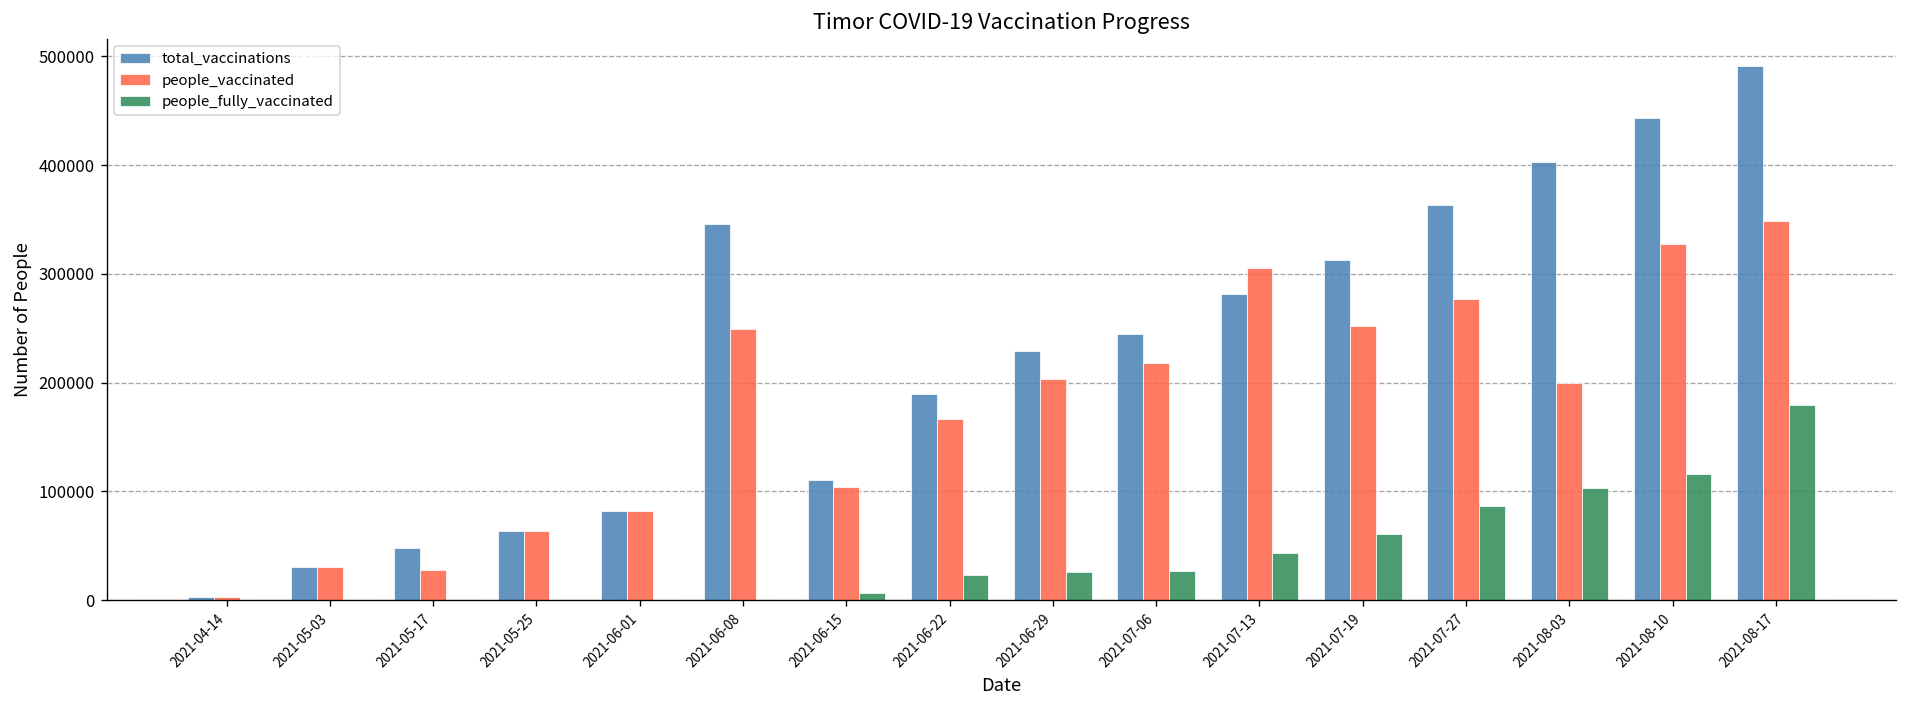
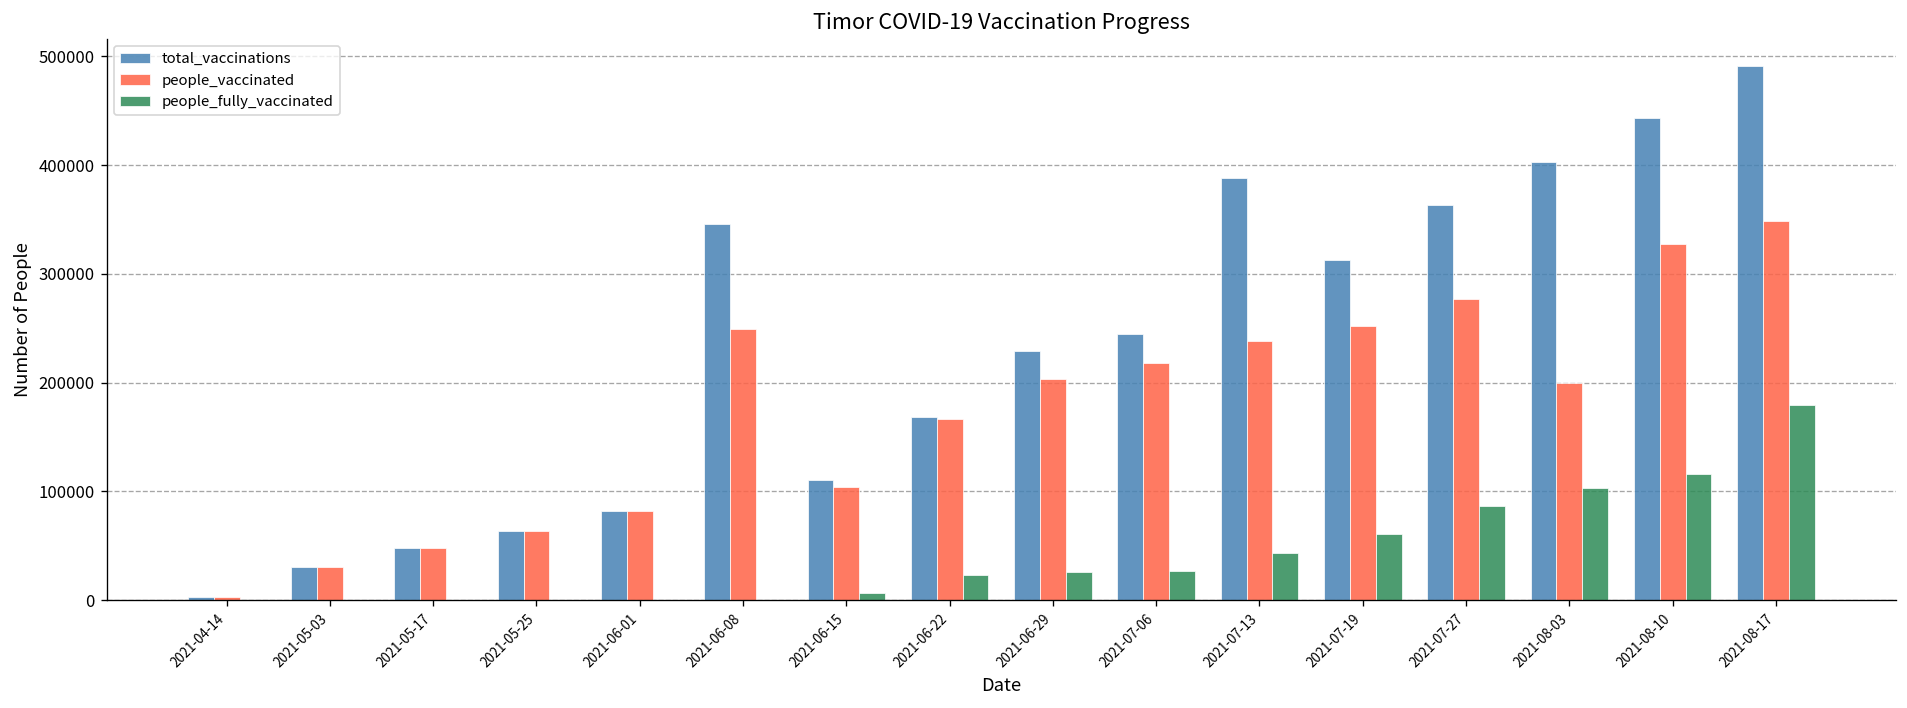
  {
    "total_vaccinations": {
      "2021-05-03": 30000,
      "2021-05-17": 50000,
      "2021-05-25": 60000,
      "2021-06-01": 80000,
      "2021-06-08": 350000,
      "2021-06-15": 110000,
-     "2021-06-22": 190000,
+     "2021-06-22": 170000,
      "2021-06-29": 230000,
      "2021-07-06": 240000,
-     "2021-07-13": 280000,
+     "2021-07-13": 390000,
      "2021-07-19": 310000,
      "2021-07-27": 360000,
      "2021-08-03": 400000,
      "2021-08-10": 440000,
      "2021-08-17": 490000
    },
    "people_vaccinated": {
      "2021-05-03": 30000,
-     "2021-05-17": 30000,
+     "2021-05-17": 50000,
      "2021-05-25": 60000,
      "2021-06-01": 80000,
      "2021-06-08": 250000,
      "2021-06-15": 100000,
      "2021-06-22": 170000,
      "2021-06-29": 200000,
      "2021-07-06": 220000,
-     "2021-07-13": 310000,
+     "2021-07-13": 240000,
      "2021-07-19": 250000,
      "2021-07-27": 280000,
      "2021-08-03": 200000,
      "2021-08-10": 330000,
      "2021-08-17": 350000
    },
    "people_fully_vaccinated": {
      "2021-04-14": 0,
      "2021-05-03": 0,
      "2021-05-17": 0,
      "2021-06-15": 10000,
      "2021-06-22": 20000,
      "2021-06-29": 30000,
      "2021-07-06": 30000,
      "2021-07-13": 40000,
      "2021-07-19": 60000,
      "2021-07-27": 90000,
      "2021-08-03": 100000,
      "2021-08-10": 120000,
      "2021-08-17": 180000
    }
  }
